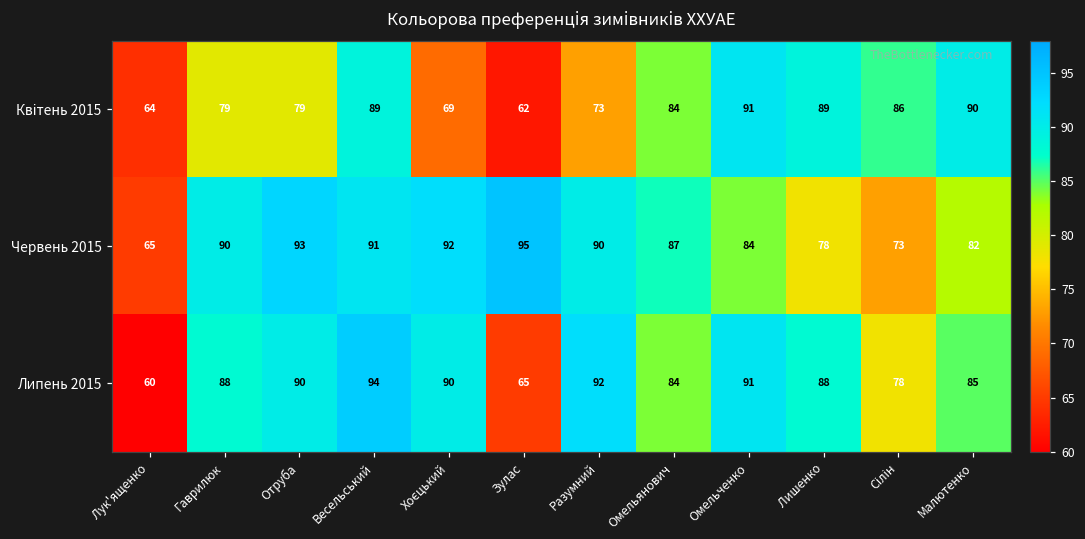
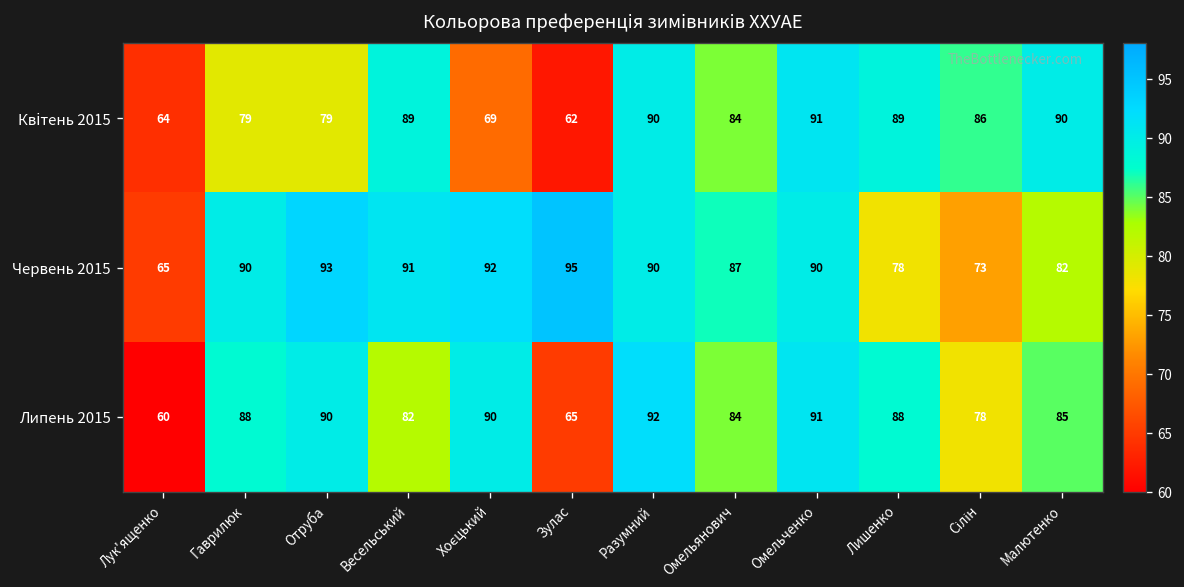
  {
    "Квітень 2015": {
      "Лук'ященко": 64,
      "Гаврилюк": 79,
      "Отруба": 79,
      "Весельський": 89,
      "Хоєцький": 69,
      "Зулас": 62,
-     "Разумний": 73,
+     "Разумний": 90,
      "Омельянович": 84,
      "Омельченко": 91,
      "Лишенко": 89,
      "Малютенко": 90
    },
    "Червень 2015": {
      "Лук'ященко": 65,
      "Гаврилюк": 90,
      "Отруба": 93,
      "Весельський": 91,
      "Хоєцький": 92,
      "Зулас": 95,
      "Разумний": 90,
      "Омельянович": 87,
-     "Омельченко": 84,
+     "Омельченко": 90,
      "Лишенко": 78,
      "Сілін": 73,
      "Малютенко": 82
    },
    "Липень 2015": {
      "Лук'ященко": 60,
      "Гаврилюк": 88,
      "Отруба": 90,
-     "Весельський": 94,
+     "Весельський": 82,
      "Хоєцький": 90,
      "Зулас": 65,
      "Разумний": 92,
      "Омельянович": 84,
      "Омельченко": 91,
      "Лишенко": 88,
      "Сілін": 78,
      "Малютенко": 85
    }
  }
